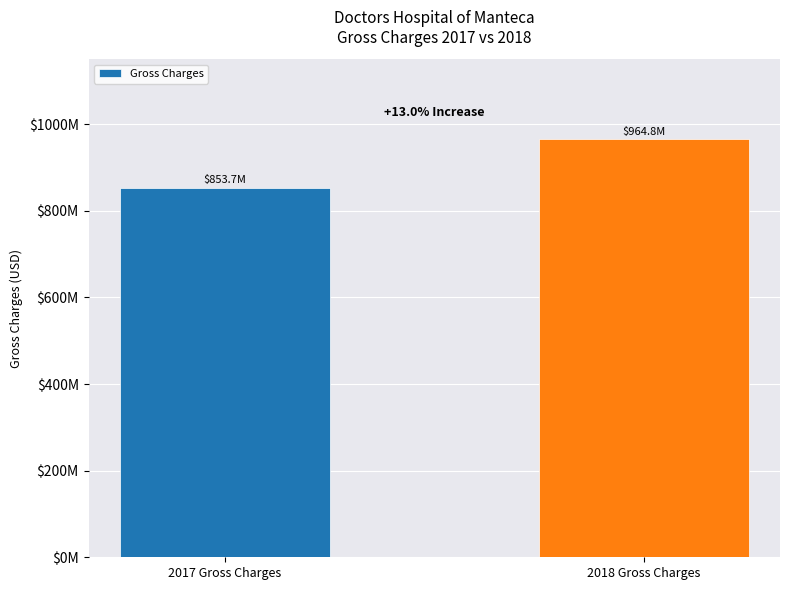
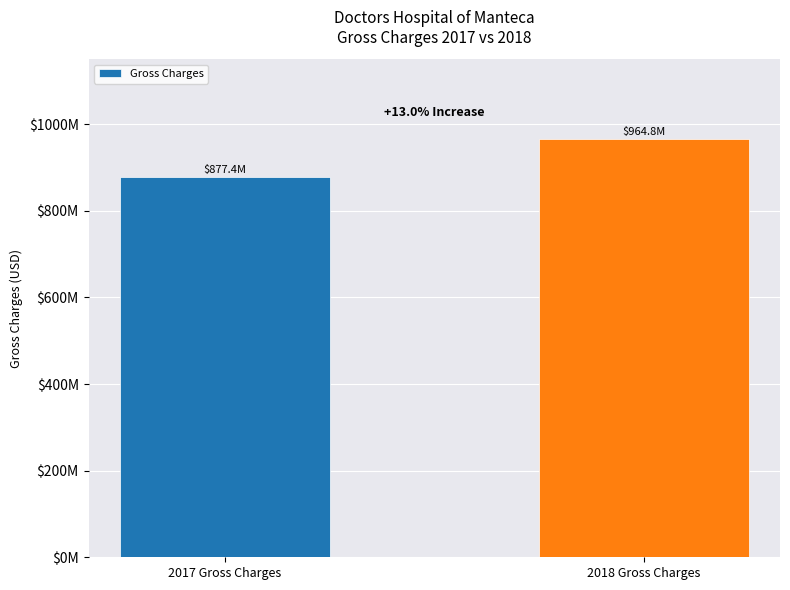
  {
-   "2017 Gross Charges": "$853.7M",
+   "2017 Gross Charges": "$877.4M",
    "2018 Gross Charges": "$964.8M"
  }
